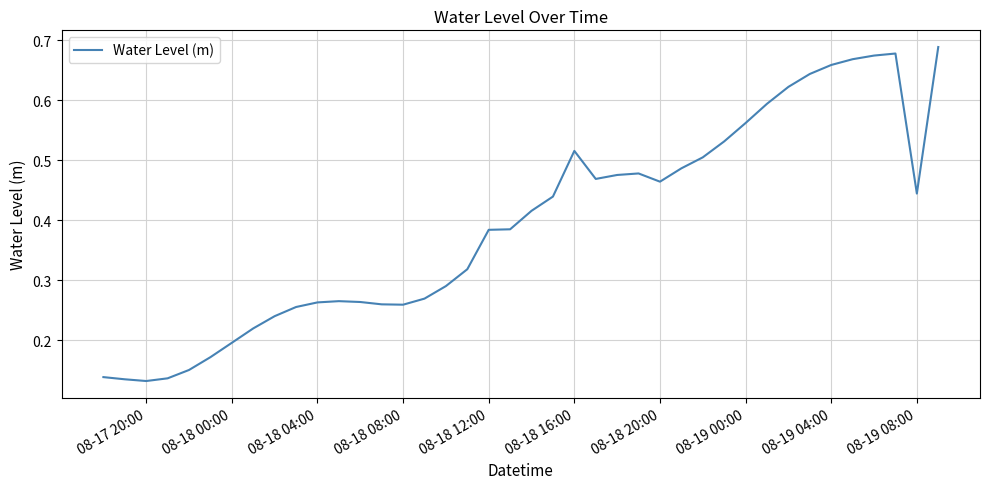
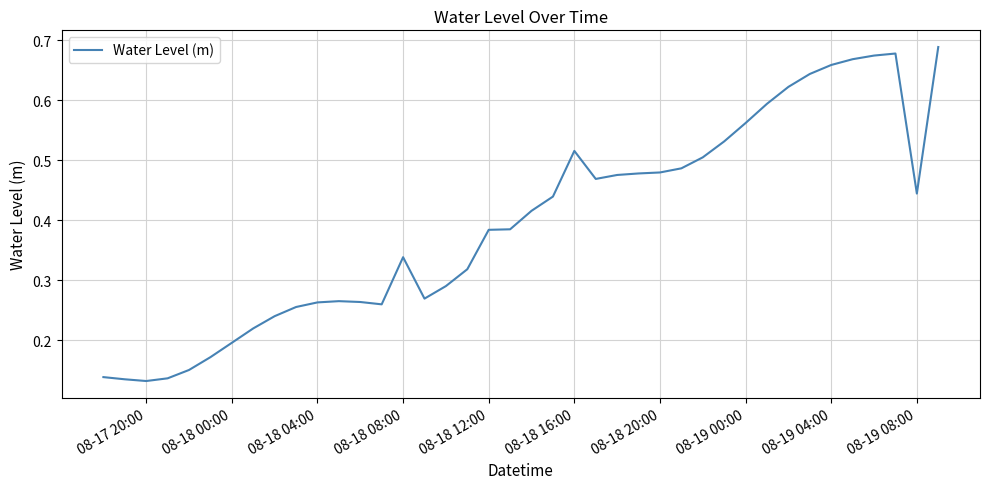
  {
    "08-17 20:00": 0.13,
    "08-18 00:00": 0.20,
    "08-18 04:00": 0.26,
-   "08-18 08:00": 0.26,
+   "08-18 08:00": 0.34,
    "08-18 12:00": 0.38,
    "08-18 16:00": 0.52,
-   "08-18 20:00": 0.46,
+   "08-18 20:00": 0.48,
    "08-19 00:00": 0.56,
    "08-19 04:00": 0.66,
    "08-19 08:00": 0.44
  }
